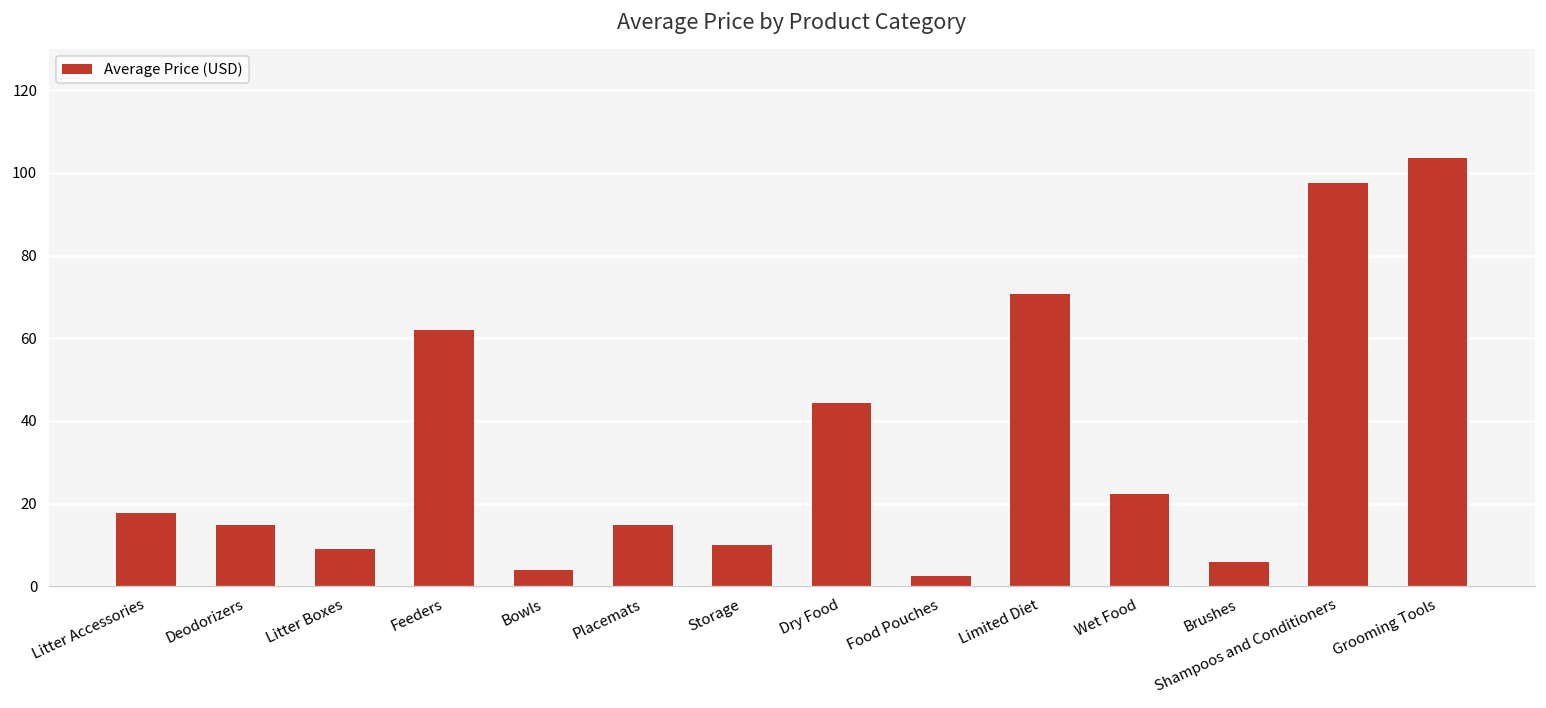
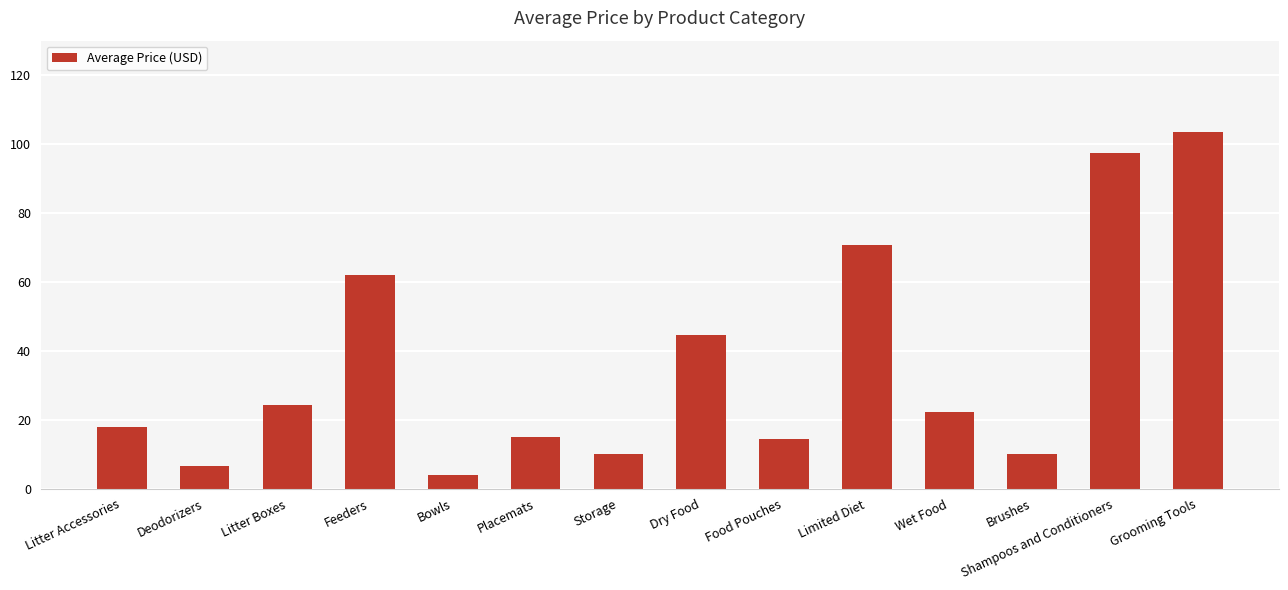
  {
    "Litter Accessories": 18,
-   "Deodorizers": 15,
-   "Litter Boxes": 9,
+   "Deodorizers": 6,
+   "Litter Boxes": 24,
    "Feeders": 62,
    "Bowls": 4,
    "Placemats": 15,
    "Storage": 10,
    "Dry Food": 44,
-   "Food Pouches": 2,
+   "Food Pouches": 14,
    "Limited Diet": 71,
    "Wet Food": 22,
-   "Brushes": 6,
+   "Brushes": 10,
    "Shampoos and Conditioners": 97,
    "Grooming Tools": 103
  }
